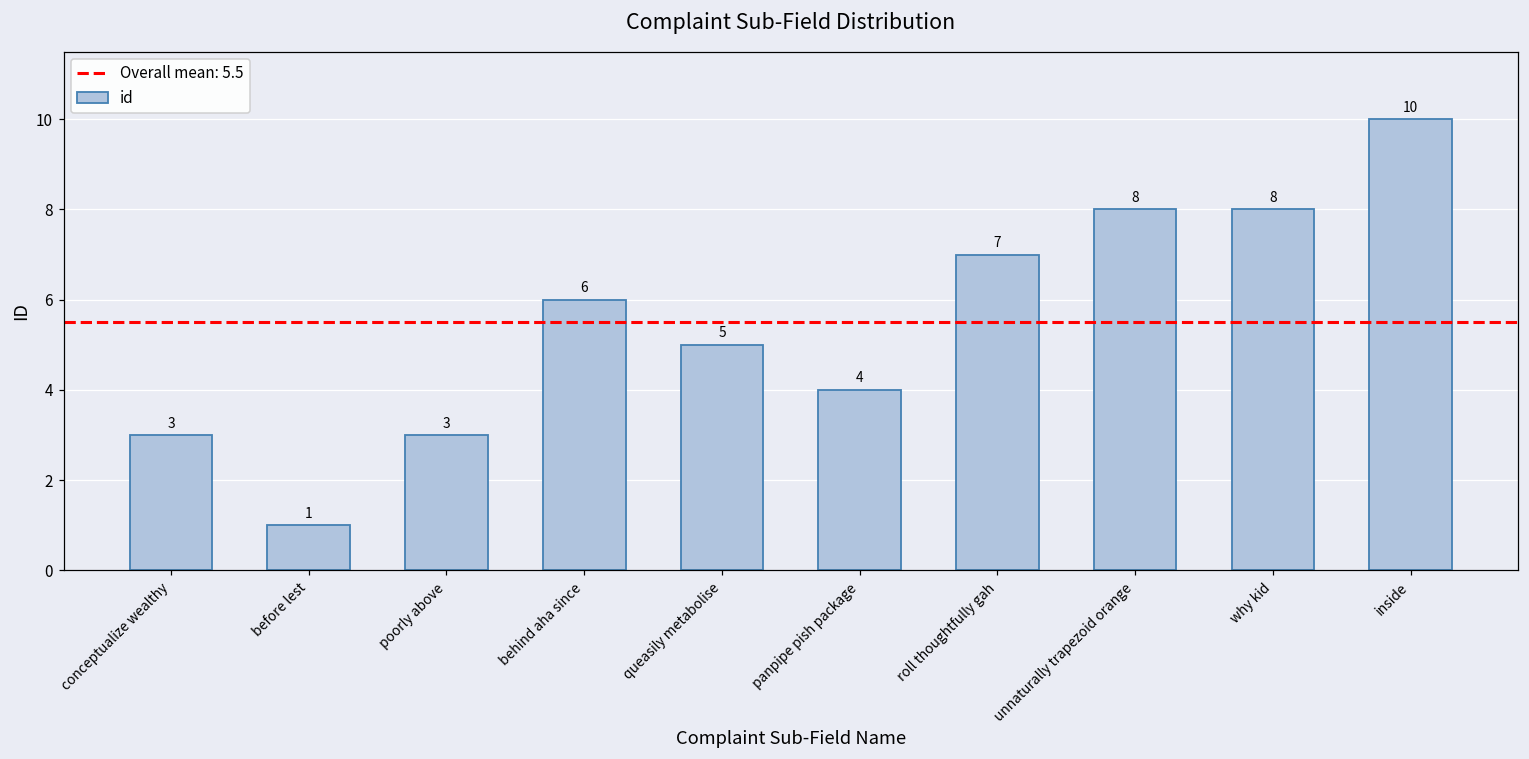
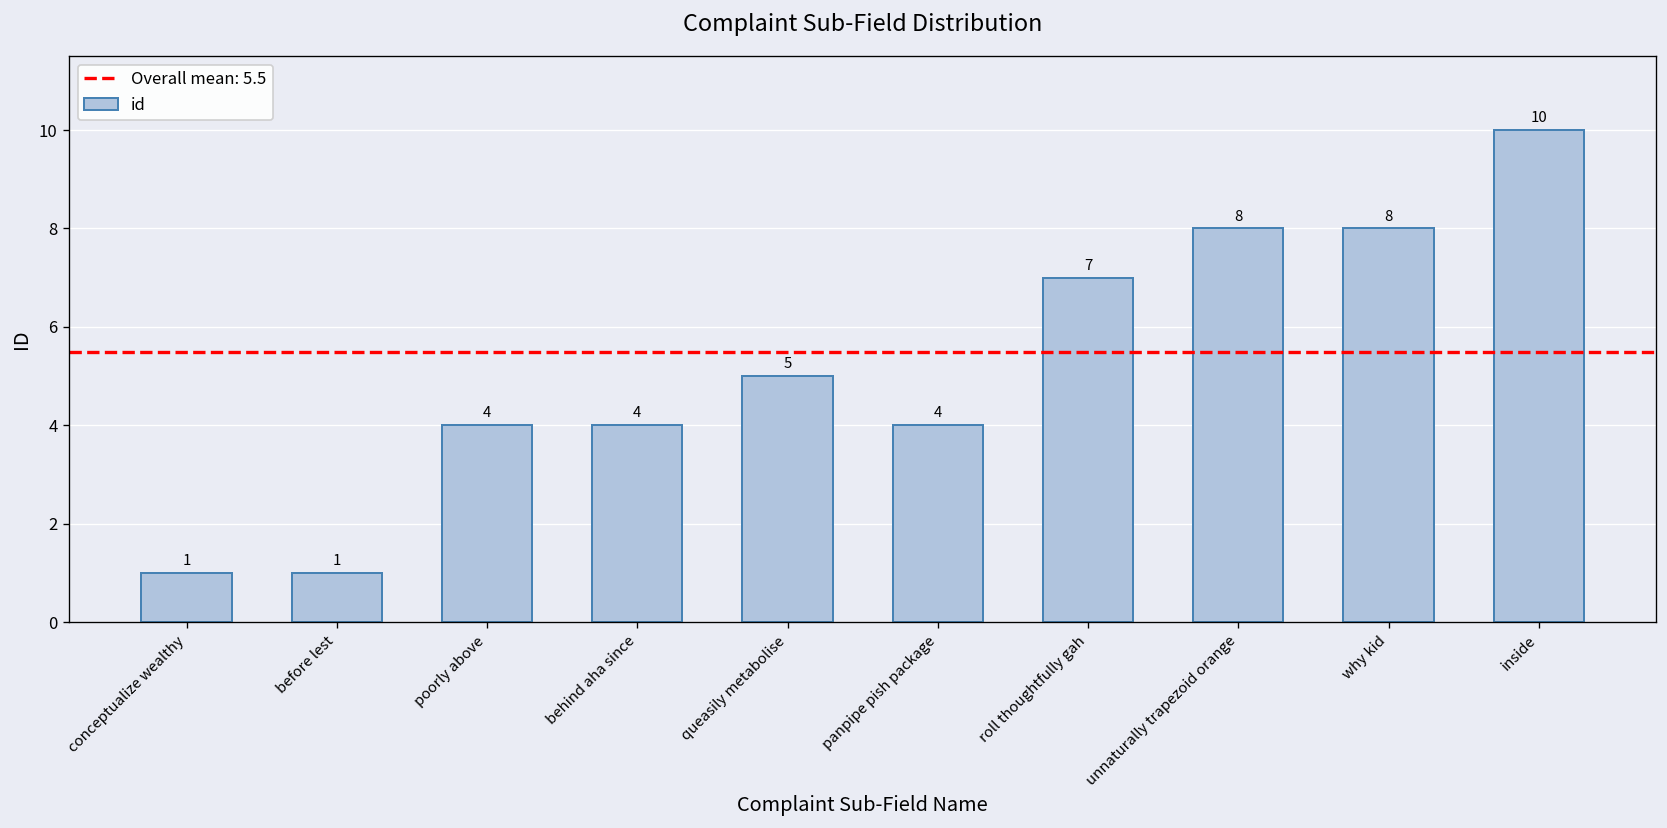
  {
-   "conceptualize wealthy": 3,
+   "conceptualize wealthy": 1,
    "before lest": 1,
-   "poorly above": 3,
-   "behind aha since": 6,
+   "poorly above": 4,
+   "behind aha since": 4,
    "queasily metabolise": 5,
    "panpipe pish package": 4,
    "roll thoughtfully gah": 7,
    "unnaturally trapezoid orange": 8,
    "why kid": 8,
    "inside": 10
  }
